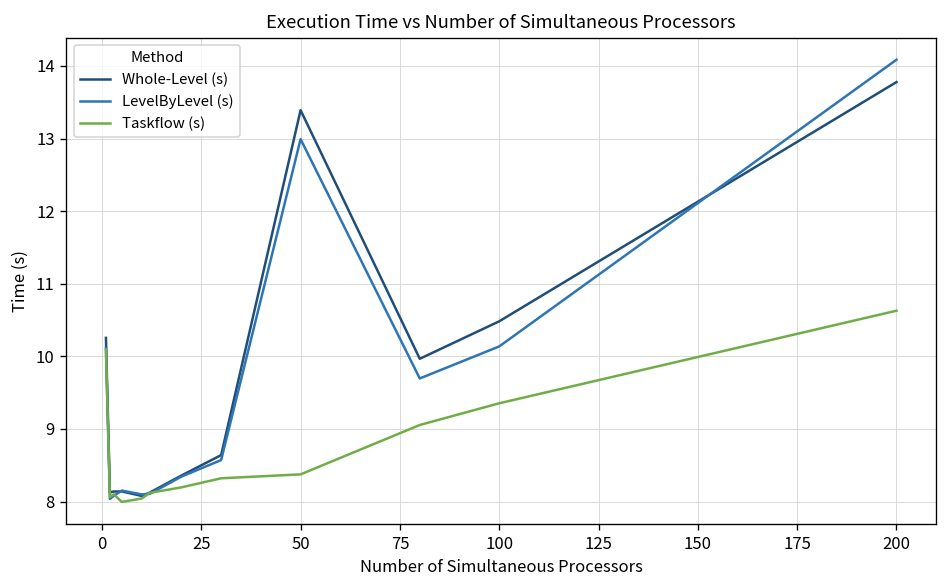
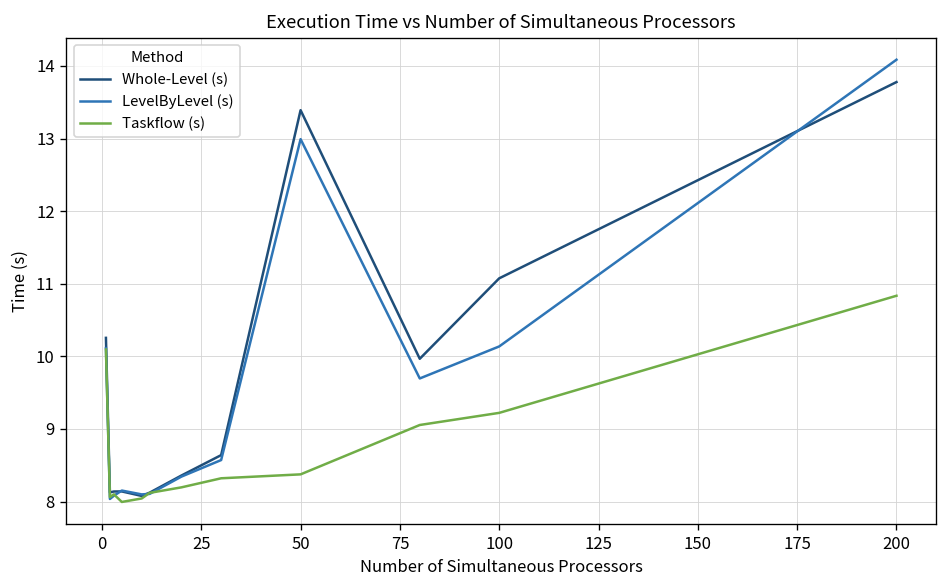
  {
    "Whole-Level (s)": {
      "50": 13.4,
-     "100": 10.5,
+     "100": 11.1,
      "200": 13.8
    },
    "LevelByLevel (s)": {
      "50": 13.0,
      "100": 10.1,
      "200": 14.1
    },
    "Taskflow (s)": {
      "50": 8.4,
-     "100": 9.4,
-     "200": 10.6
+     "100": 9.2,
+     "200": 10.8
    }
  }
